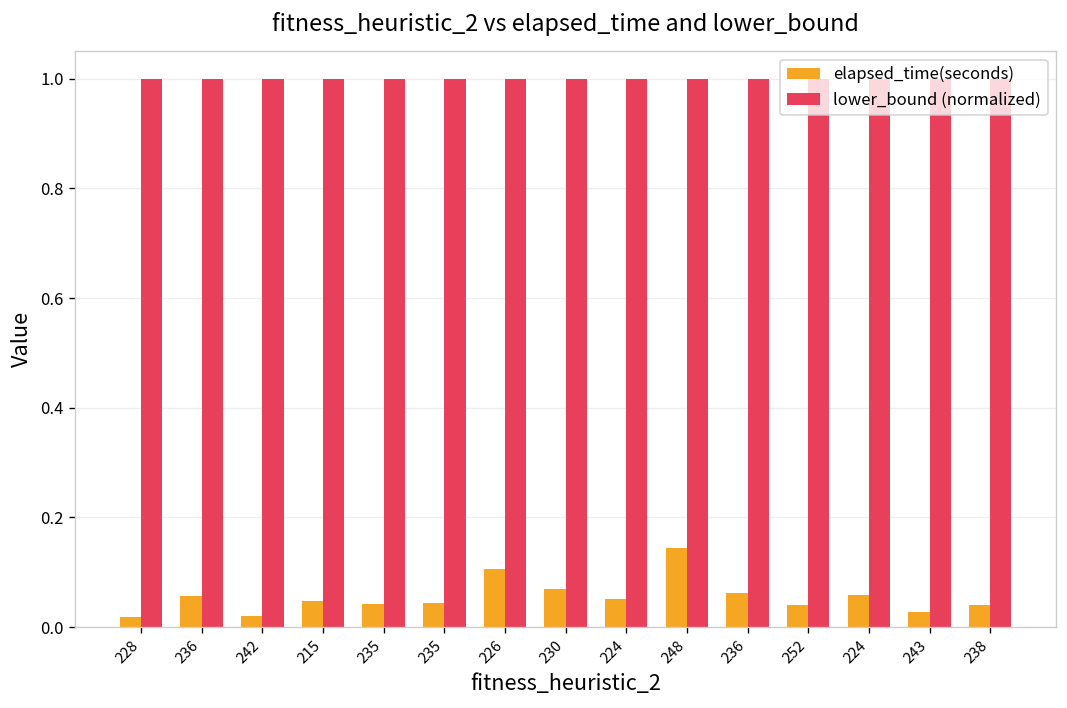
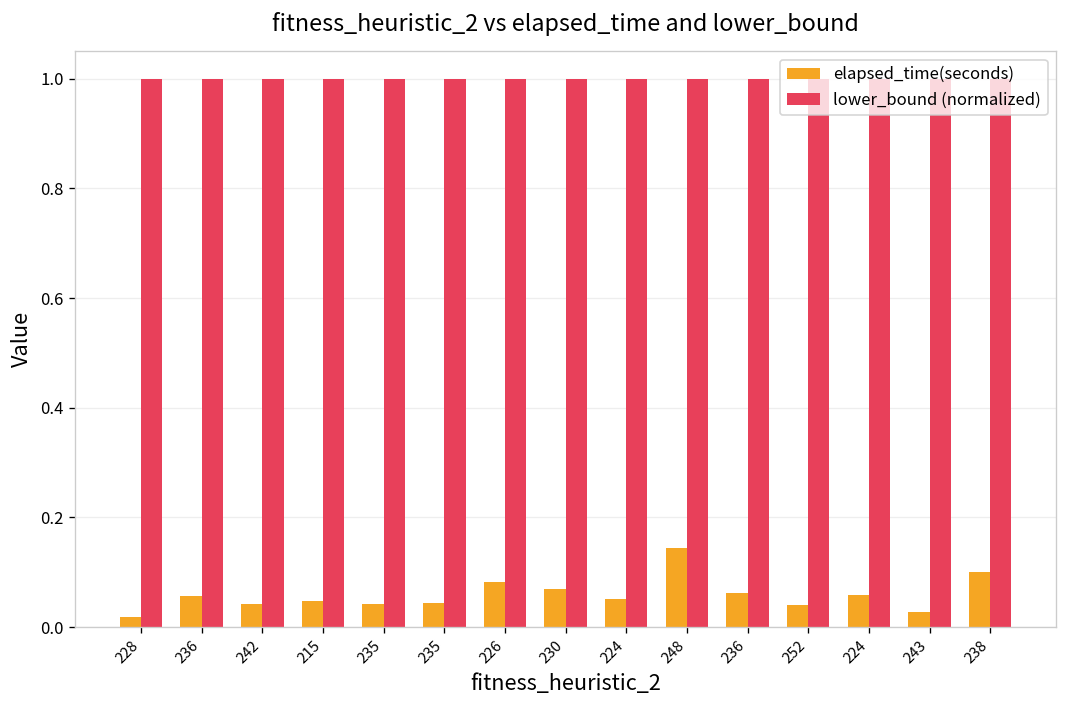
  {
    "elapsed_time(seconds)": {
      "228": 0.02,
-     "242": 0.02,
+     "242": 0.04,
      "215": 0.05,
-     "226": 0.11,
+     "226": 0.08,
      "230": 0.07,
      "248": 0.14,
      "252": 0.04,
      "243": 0.03,
-     "238": 0.04
+     "238": 0.10
    },
    "lower_bound (normalized)": {
      "228": 1.00,
      "242": 1.00,
      "215": 1.00,
      "226": 1.00,
      "230": 1.00,
      "248": 1.00
    }
  }
